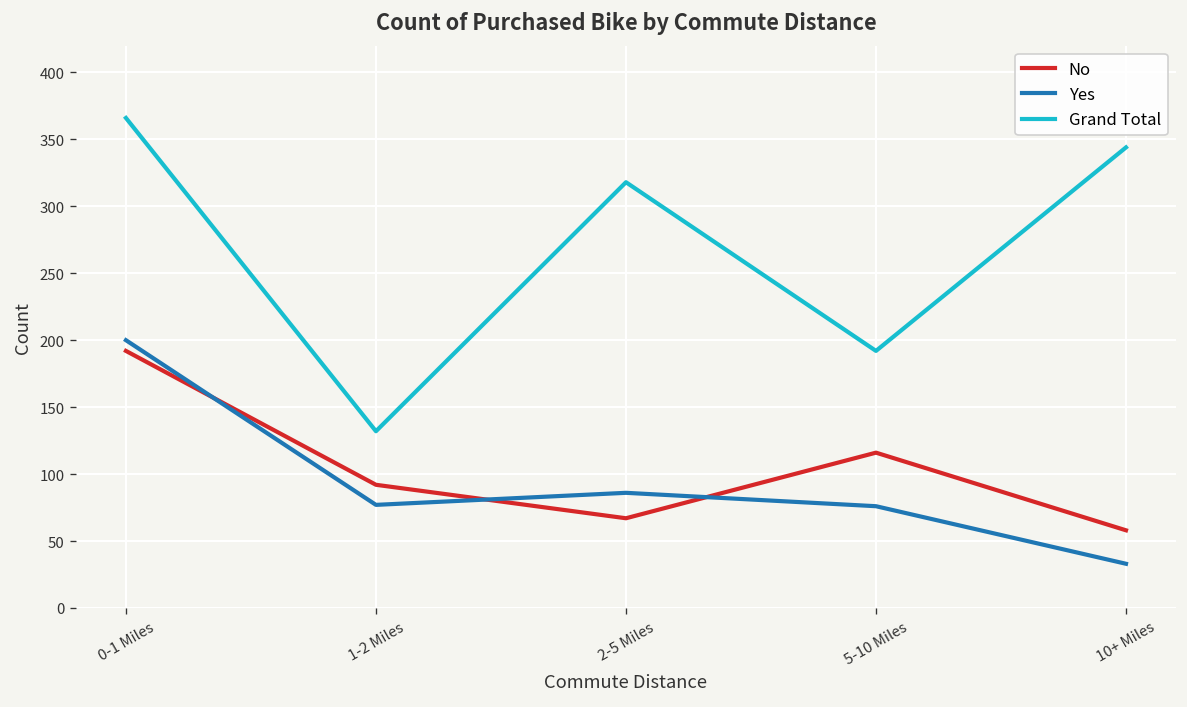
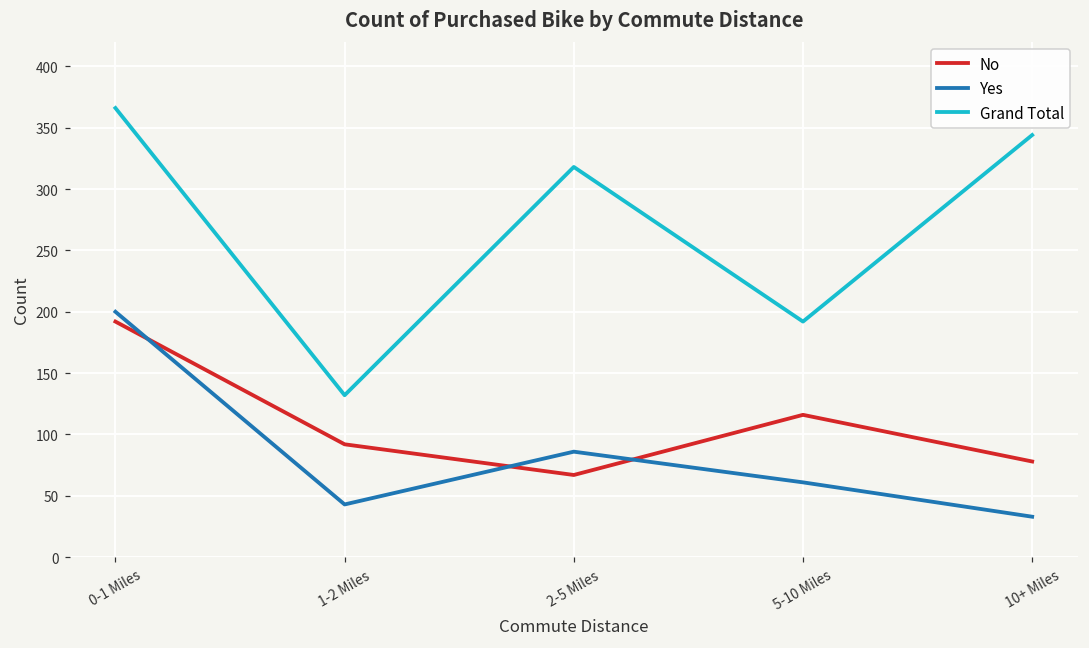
  {
    "No": {
      "0-1 Miles": 192,
      "1-2 Miles": 92,
      "2-5 Miles": 67,
      "5-10 Miles": 116,
-     "10+ Miles": 58
+     "10+ Miles": 78
    },
    "Yes": {
      "0-1 Miles": 200,
-     "1-2 Miles": 77,
+     "1-2 Miles": 43,
      "2-5 Miles": 86,
-     "5-10 Miles": 76,
+     "5-10 Miles": 61,
      "10+ Miles": 33
    },
    "Grand Total": {
      "0-1 Miles": 366,
      "1-2 Miles": 132,
      "2-5 Miles": 318,
      "5-10 Miles": 192,
      "10+ Miles": 344
    }
  }
